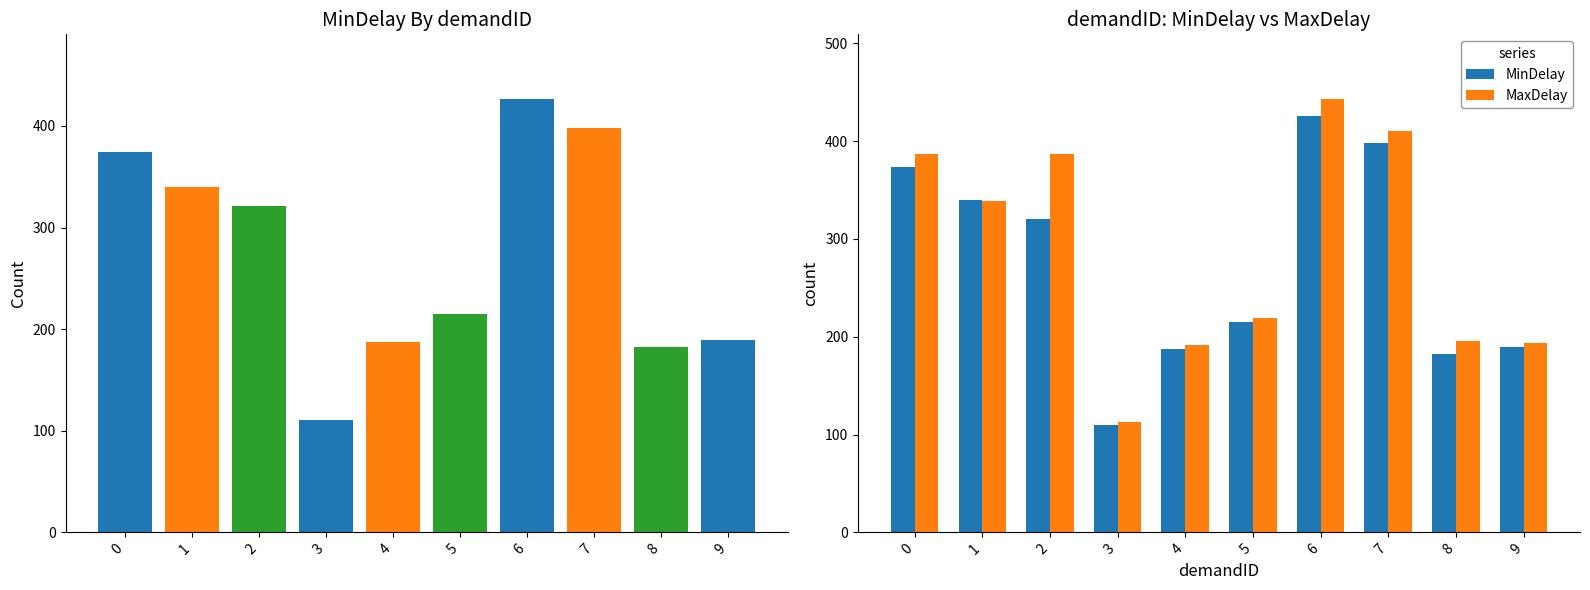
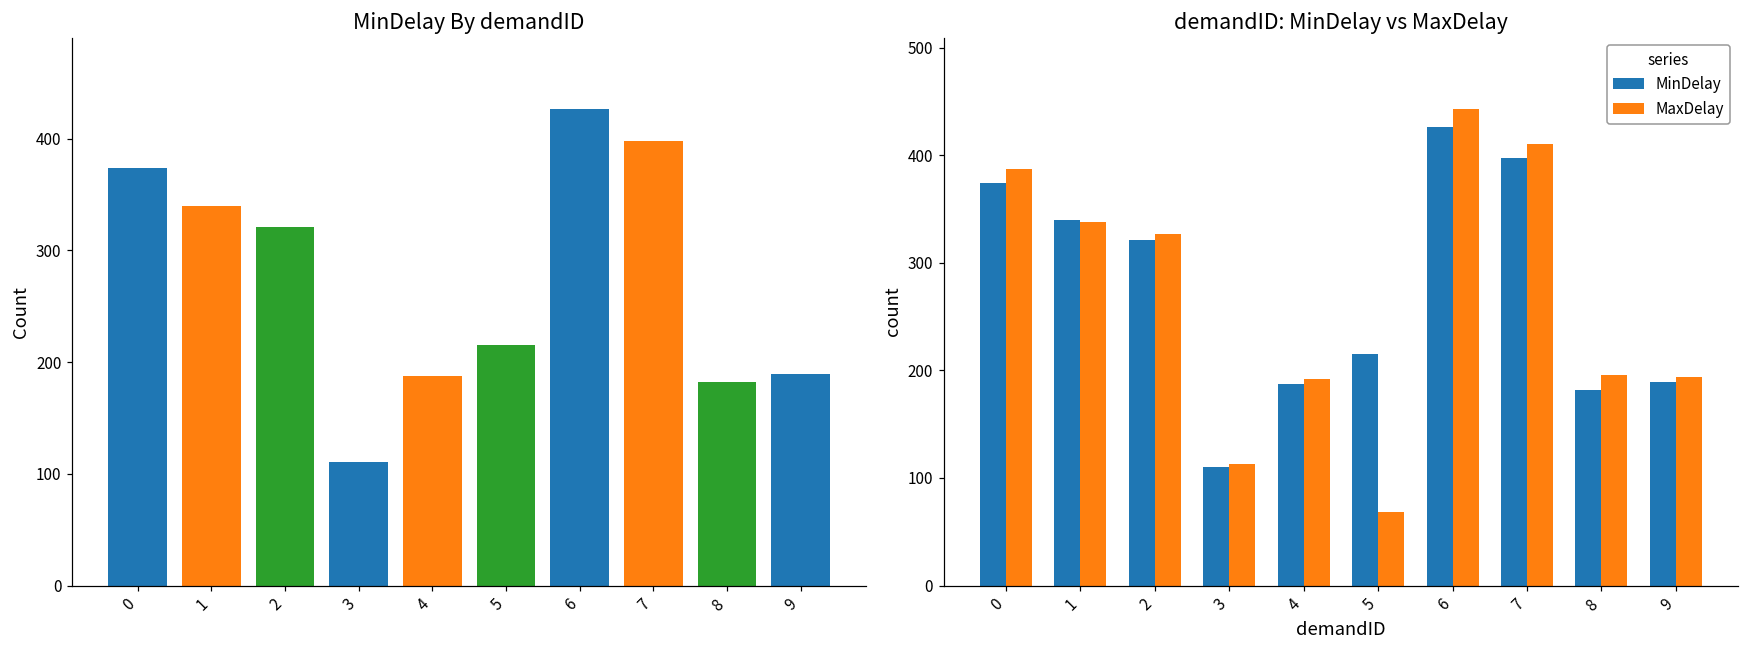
  {
    "MinDelay By demandID": {
      "0": 374,
      "1": 339,
      "2": 321,
      "3": 110,
      "4": 187,
      "5": 215,
      "6": 426,
      "7": 398,
      "8": 182,
      "9": 189
    },
    "demandID: MinDelay vs MaxDelay": {
      "MinDelay": {
        "0": 370,
        "1": 340,
        "2": 320,
        "3": 110,
        "4": 190,
        "5": 210,
        "6": 430,
        "7": 400,
        "8": 180,
        "9": 190
      },
      "MaxDelay": {
        "0": 390,
        "1": 340,
-       "2": 390,
+       "2": 330,
        "3": 110,
        "4": 190,
-       "5": 220,
+       "5": 70,
        "6": 440,
        "7": 410,
        "8": 200,
        "9": 190
      }
    }
  }
